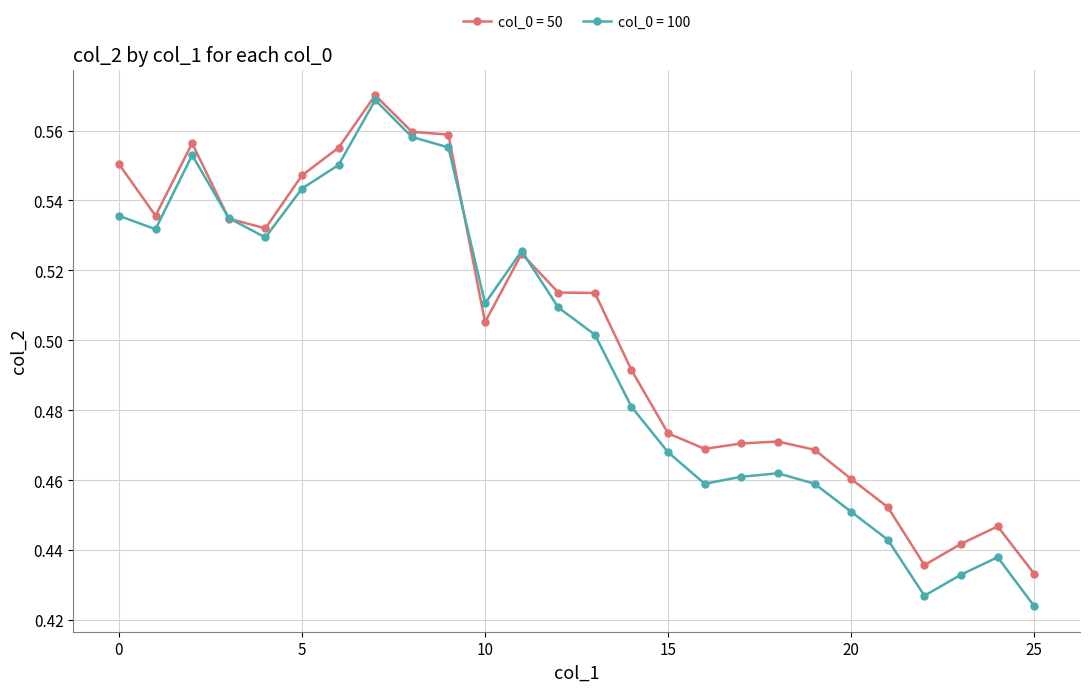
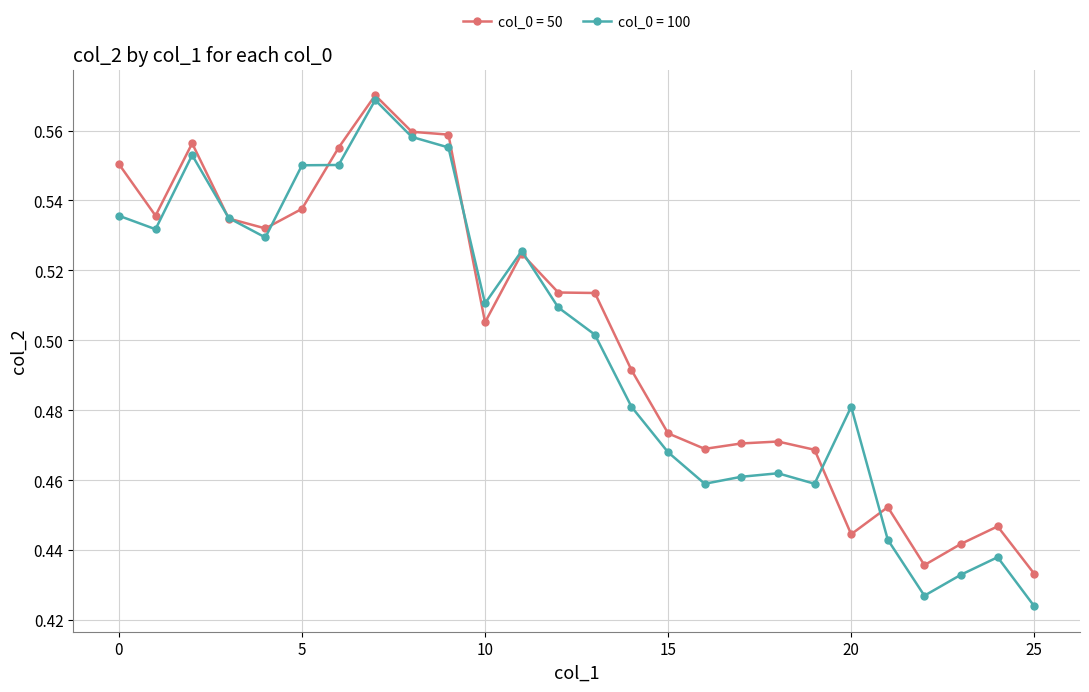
  {
    "col_0 = 50": {
      "0": 0.550,
-     "5": 0.547,
+     "5": 0.538,
      "10": 0.505,
      "15": 0.473,
-     "20": 0.460,
+     "20": 0.445,
      "25": 0.433
    },
    "col_0 = 100": {
      "0": 0.536,
-     "5": 0.543,
+     "5": 0.550,
      "10": 0.511,
      "15": 0.468,
-     "20": 0.451,
+     "20": 0.481,
      "25": 0.424
    }
  }
